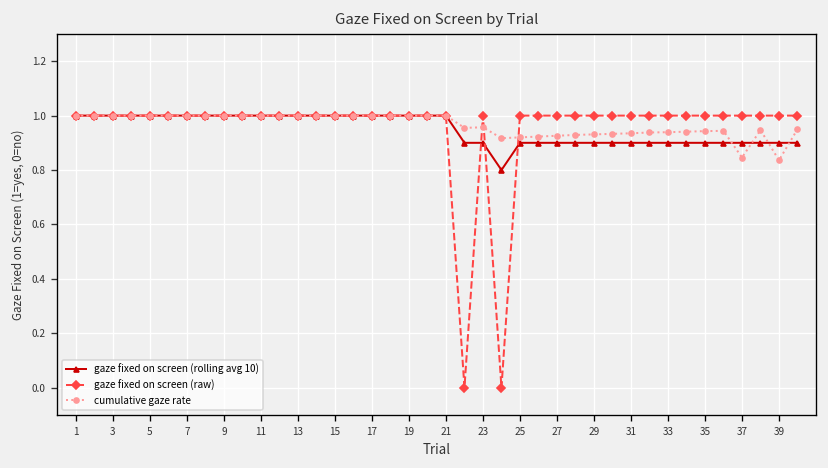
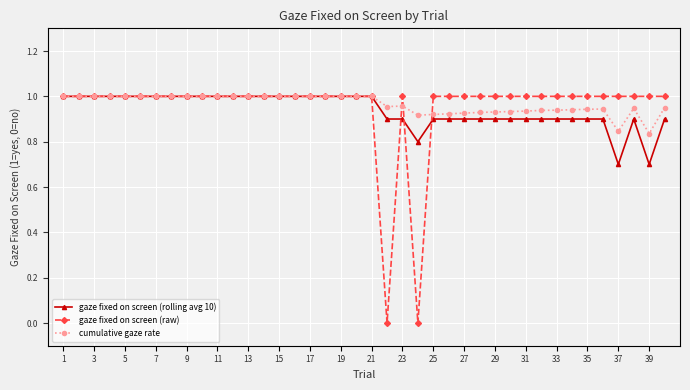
  {
    "gaze fixed on screen (rolling avg 10)": {
      "23": 0.9,
      "25": 0.9,
      "27": 0.9,
      "29": 0.9,
      "31": 0.9,
      "33": 0.9,
      "35": 0.9,
-     "37": 0.9,
-     "39": 0.9
+     "37": 0.7,
+     "39": 0.7
    },
    "gaze fixed on screen (raw)": {
      "23": 1.0,
      "25": 1.0,
      "27": 1.0,
      "29": 1.0,
      "31": 1.0,
      "33": 1.0,
      "35": 1.0,
      "37": 1.0,
      "39": 1.0
    },
    "cumulative gaze rate": {
      "23": 0.96,
      "25": 0.92,
      "27": 0.93,
      "29": 0.93,
      "31": 0.94,
      "33": 0.94,
      "35": 0.94,
      "37": 0.85,
      "39": 0.84
    }
  }
